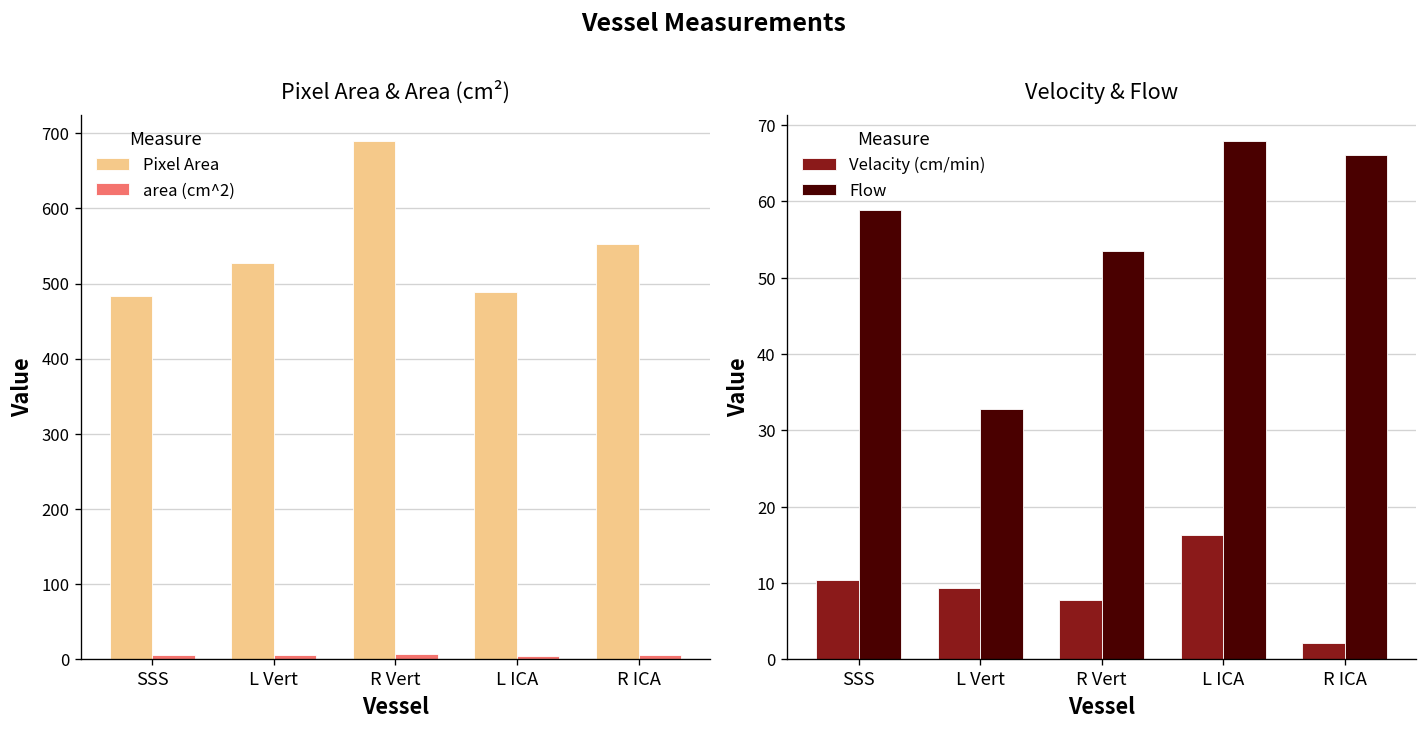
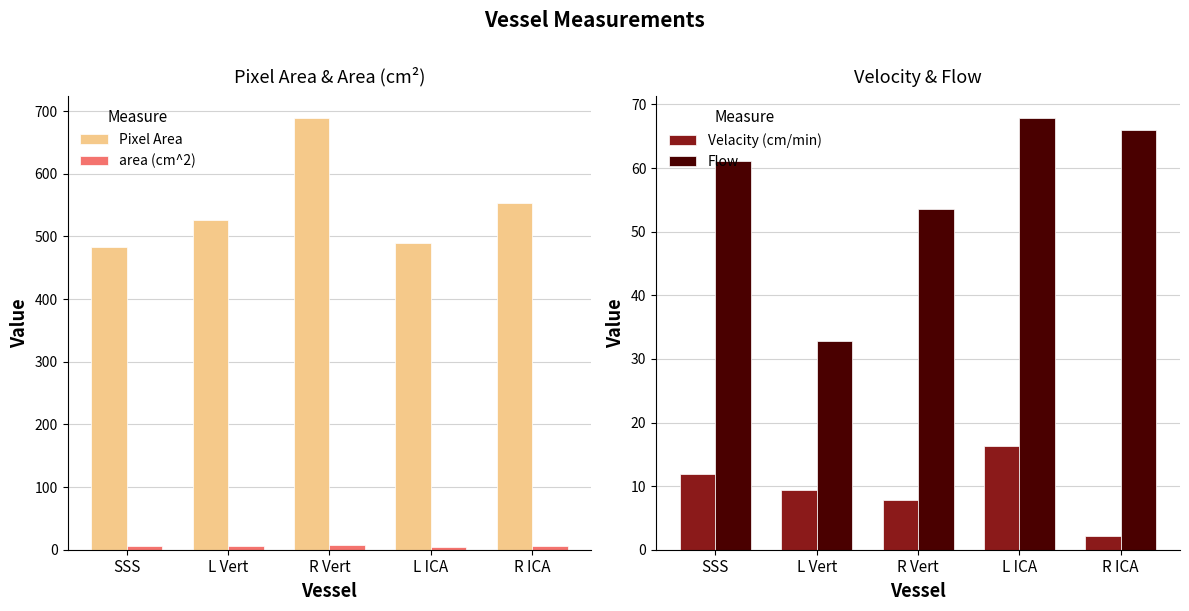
  {
    "Pixel Area & Area (cm²)": {
      "Pixel Area": {
        "SSS": 480,
        "L Vert": 530,
        "R Vert": 690,
        "L ICA": 490,
        "R ICA": 550
      },
      "area (cm^2)": {
        "SSS": 10,
        "L Vert": 10,
        "R Vert": 10,
        "L ICA": 10,
        "R ICA": 10
      }
    },
    "Velocity & Flow": {
      "Velacity (cm/min)": {
-       "SSS": 10,
+       "SSS": 12,
        "L Vert": 9,
        "R Vert": 8,
        "L ICA": 16,
        "R ICA": 2
      },
      "Flow": {
-       "SSS": 59,
+       "SSS": 61,
        "L Vert": 33,
        "R Vert": 54,
        "L ICA": 68,
        "R ICA": 66
      }
    }
  }
